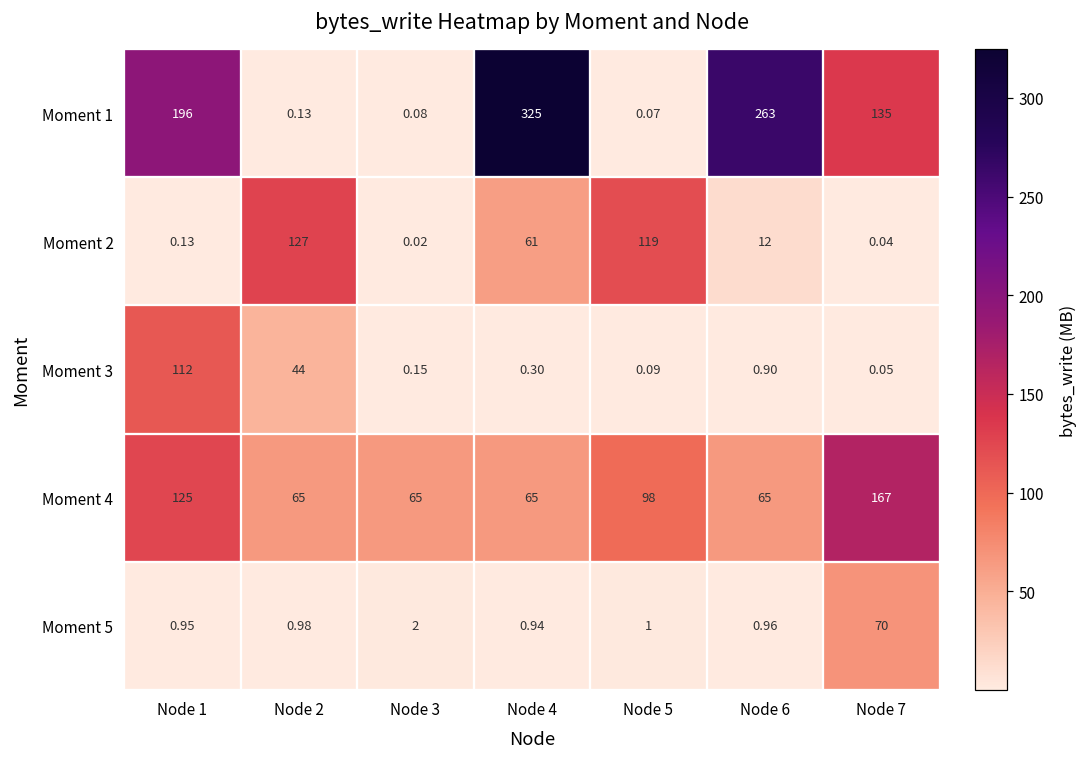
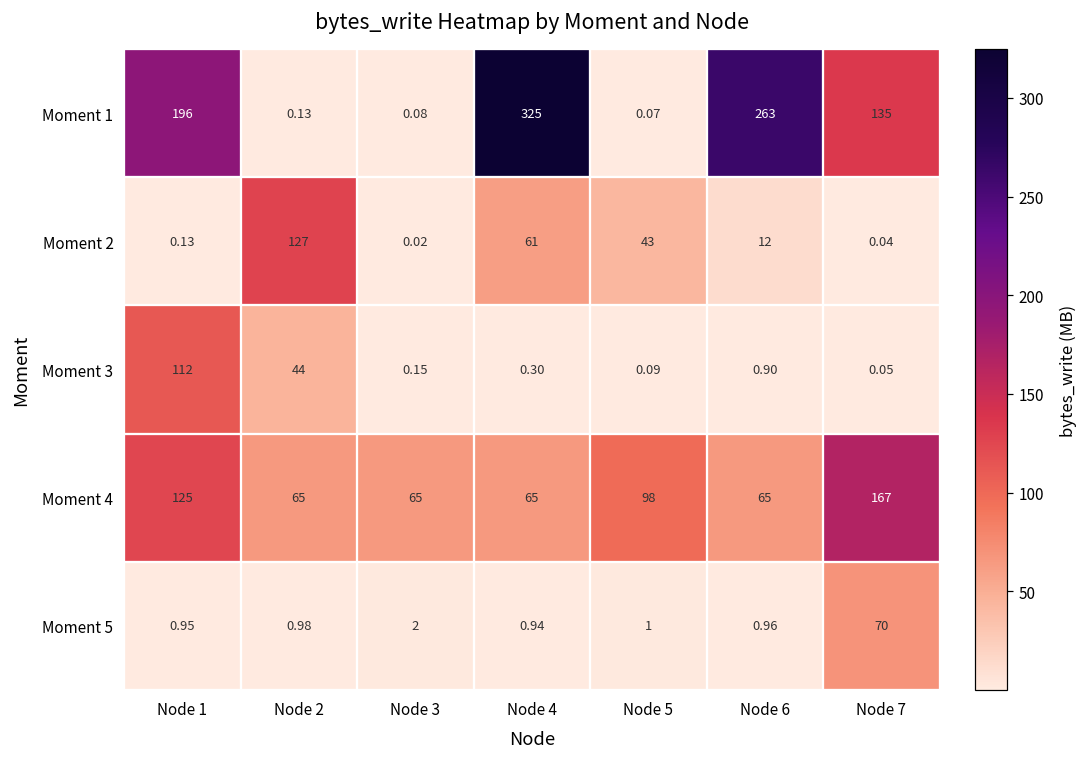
  {
    "Moment 1": {
      "Node 1": 196,
      "Node 2": 0.13,
      "Node 3": 0.08,
      "Node 4": 325,
      "Node 5": 0.07,
      "Node 6": 263,
      "Node 7": 135
    },
    "Moment 2": {
      "Node 1": 0.13,
      "Node 2": 127,
      "Node 3": 0.02,
      "Node 4": 61,
-     "Node 5": 119,
+     "Node 5": 43,
      "Node 6": 12,
      "Node 7": 0.04
    },
    "Moment 3": {
      "Node 1": 112,
      "Node 2": 44,
      "Node 3": 0.15,
      "Node 4": 0.30,
      "Node 5": 0.09,
      "Node 6": 0.90,
      "Node 7": 0.05
    },
    "Moment 4": {
      "Node 1": 125,
      "Node 2": 65,
      "Node 3": 65,
      "Node 4": 65,
      "Node 5": 98,
      "Node 6": 65,
      "Node 7": 167
    },
    "Moment 5": {
      "Node 1": 0.95,
      "Node 2": 0.98,
      "Node 3": 2,
      "Node 4": 0.94,
      "Node 5": 1,
      "Node 6": 0.96,
      "Node 7": 70
    }
  }
